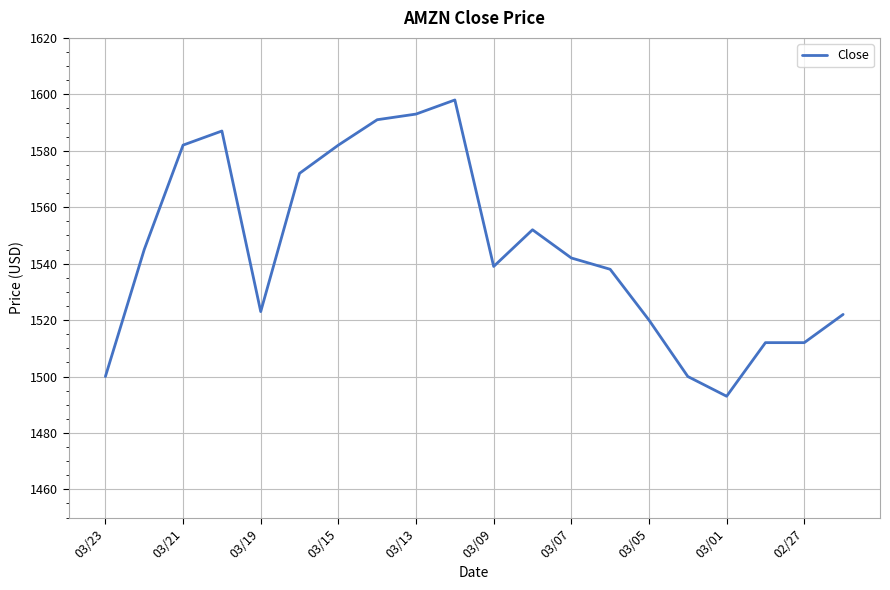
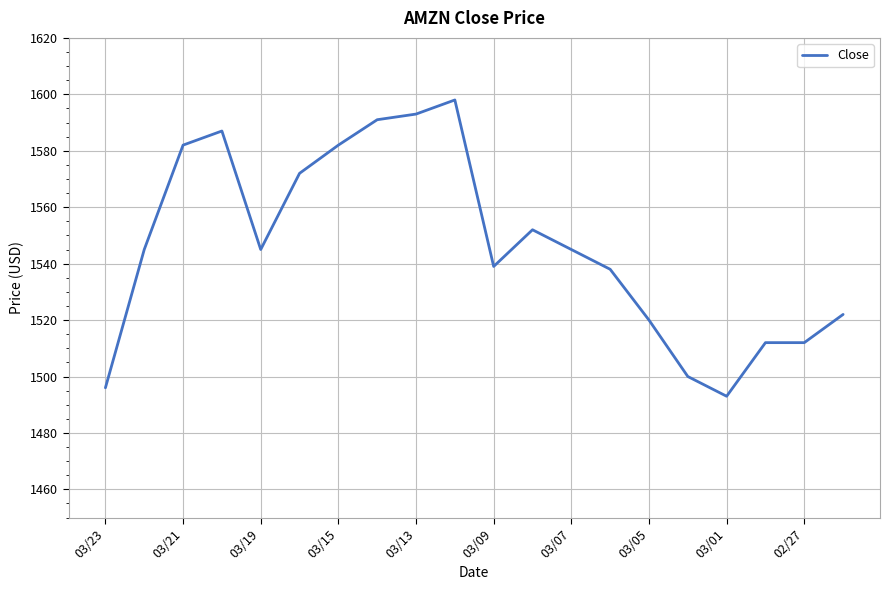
  {
-   "03/23": 1500,
+   "03/23": 1496,
    "03/21": 1582,
-   "03/19": 1523,
+   "03/19": 1545,
    "03/15": 1582,
    "03/13": 1593,
    "03/09": 1539,
-   "03/07": 1542,
+   "03/07": 1545,
    "03/05": 1520,
    "03/01": 1493,
    "02/27": 1512
  }
